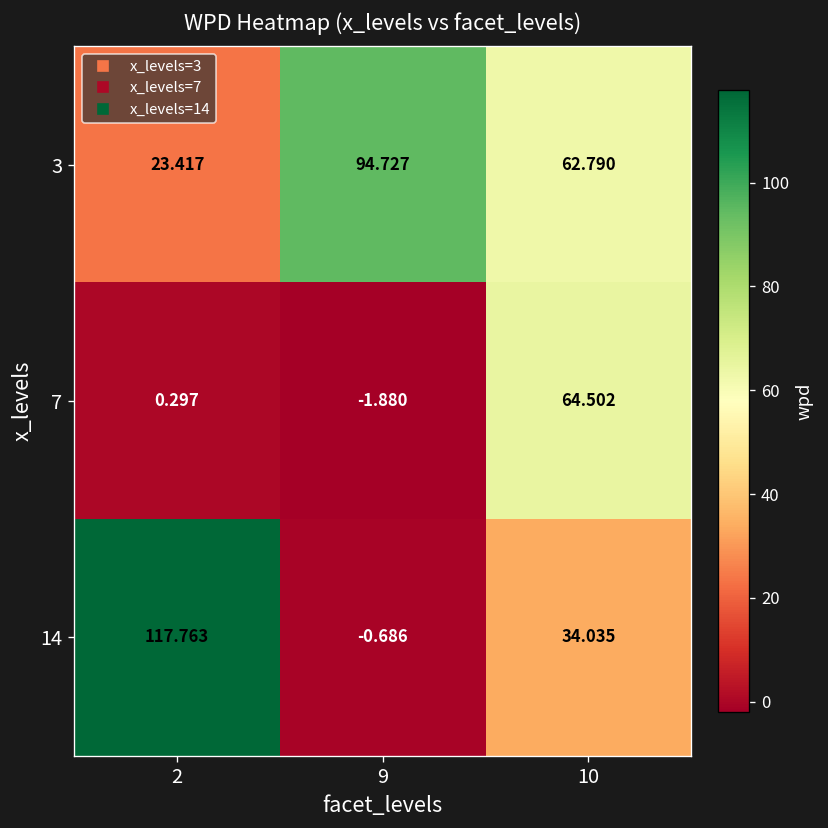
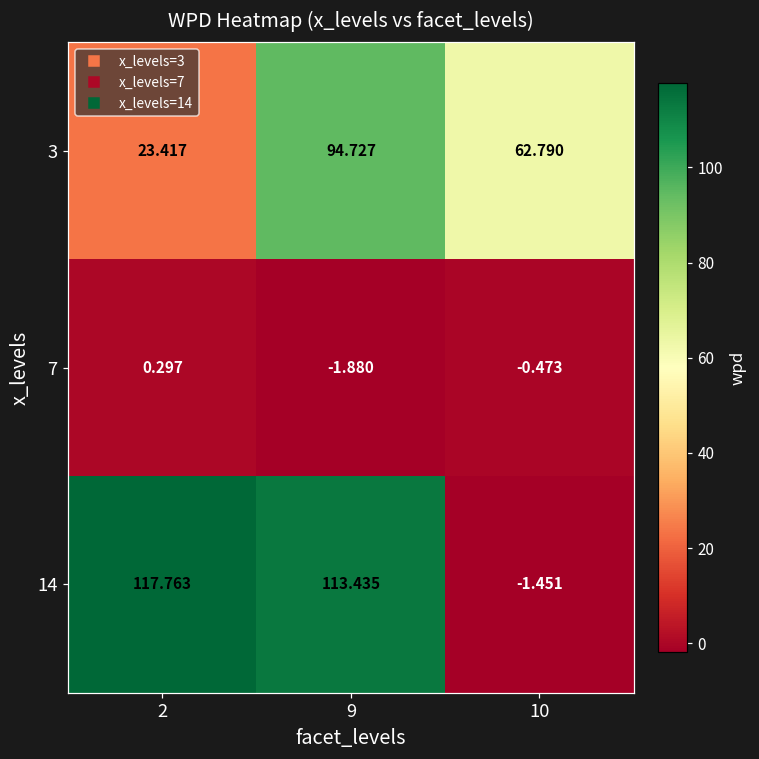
  {
    "3": {
      "2": 23.417,
      "9": 94.727,
      "10": 62.790
    },
    "7": {
      "2": 0.297,
      "9": -1.880,
-     "10": 64.502
+     "10": -0.473
    },
    "14": {
      "2": 117.763,
-     "9": -0.686,
-     "10": 34.035
+     "9": 113.435,
+     "10": -1.451
    }
  }
